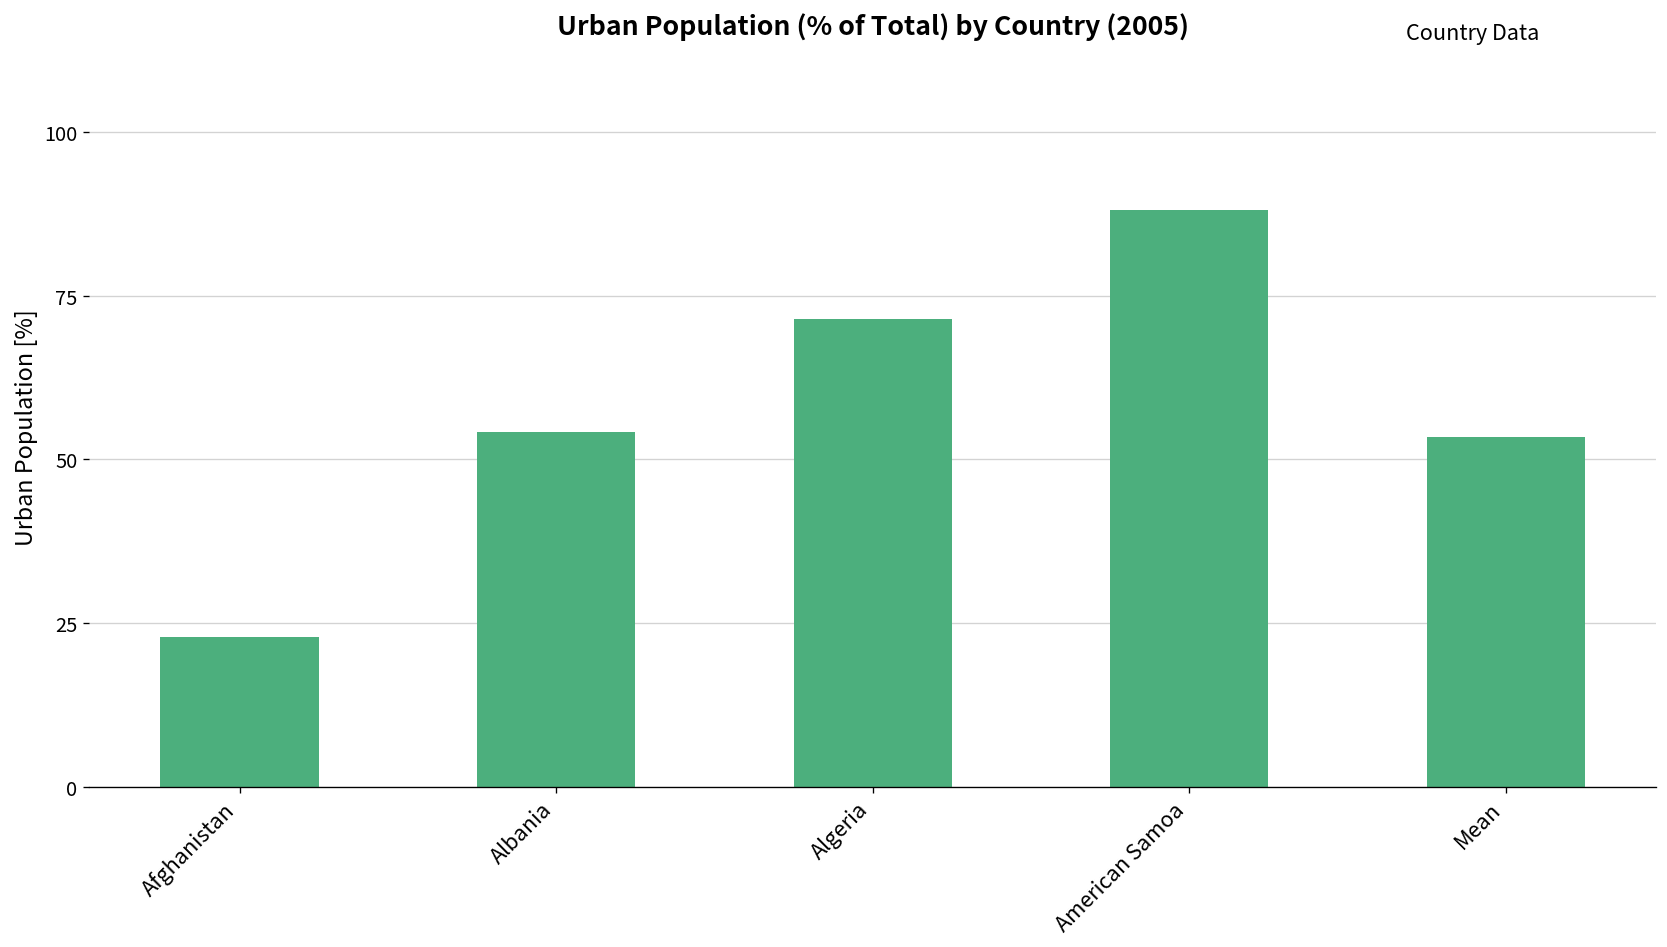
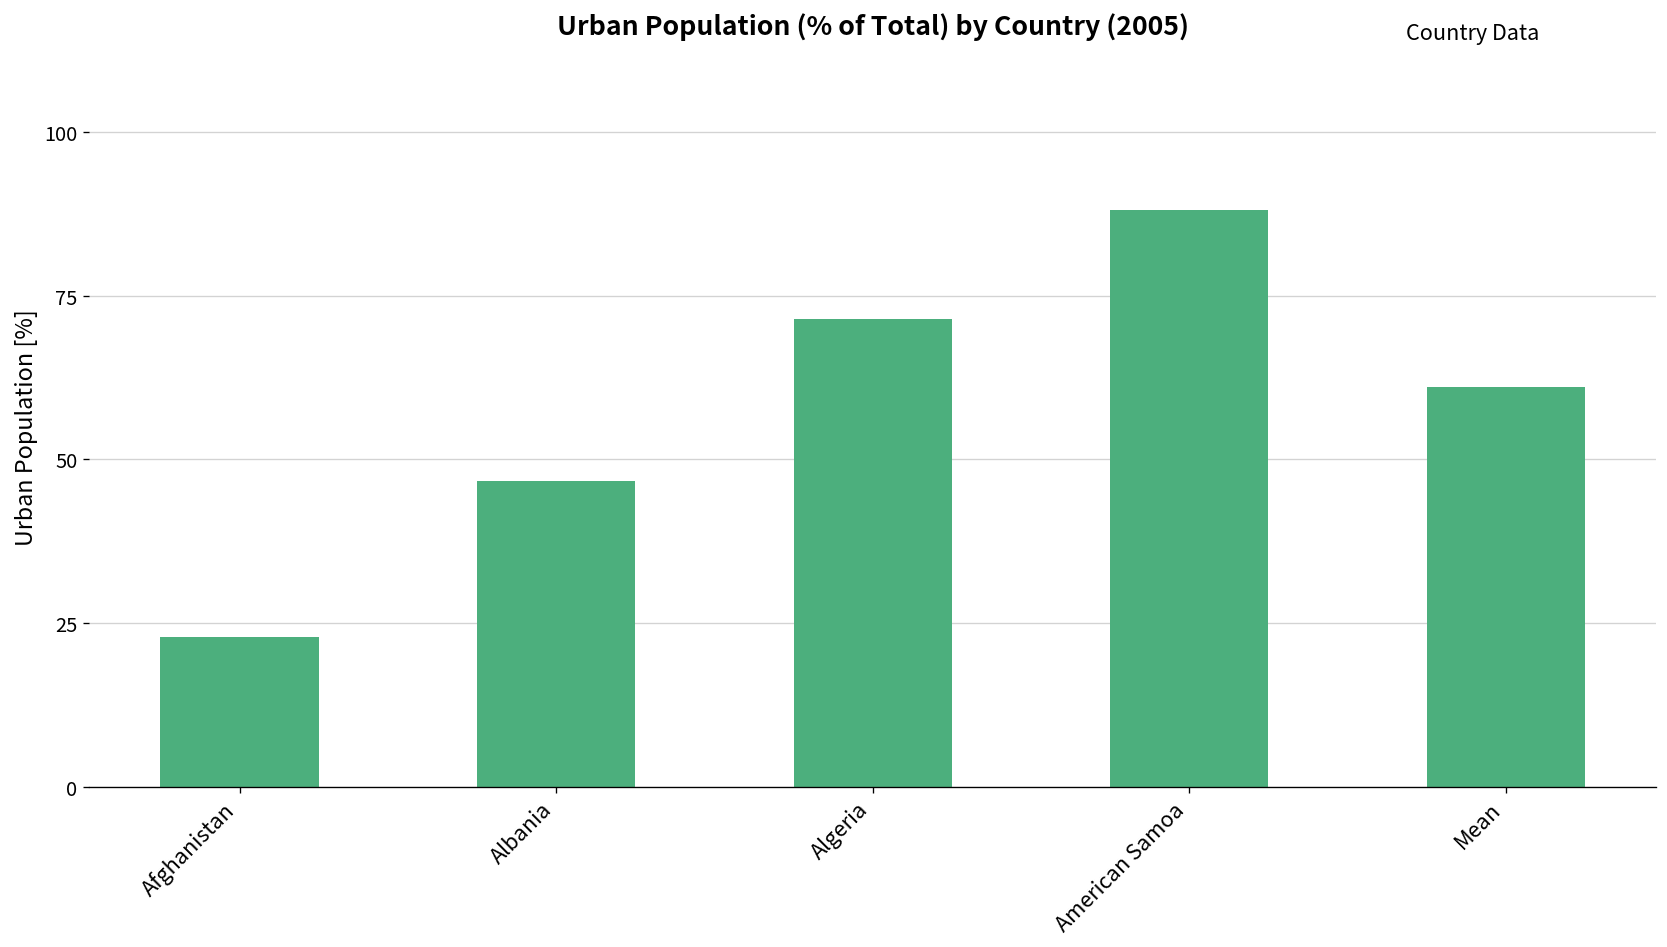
  {
    "Afghanistan": 23,
-   "Albania": 54,
+   "Albania": 47,
    "Algeria": 72,
    "American Samoa": 88,
-   "Mean": 53
+   "Mean": 61
  }
